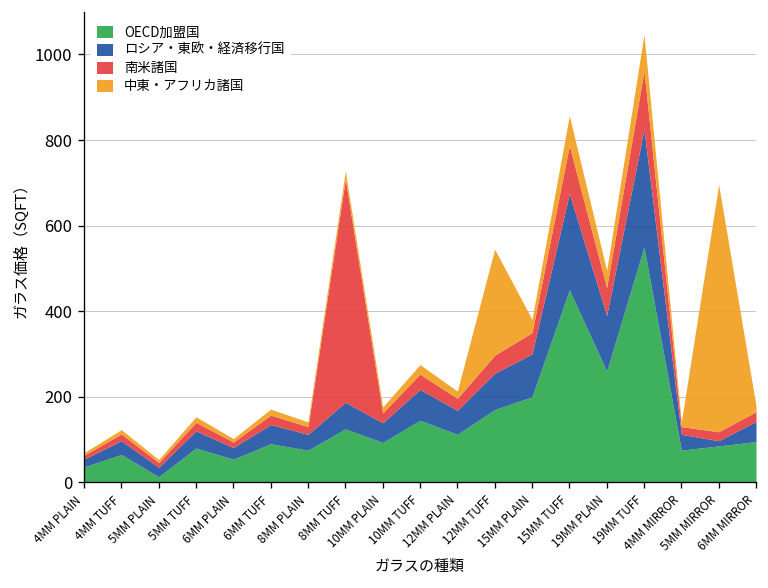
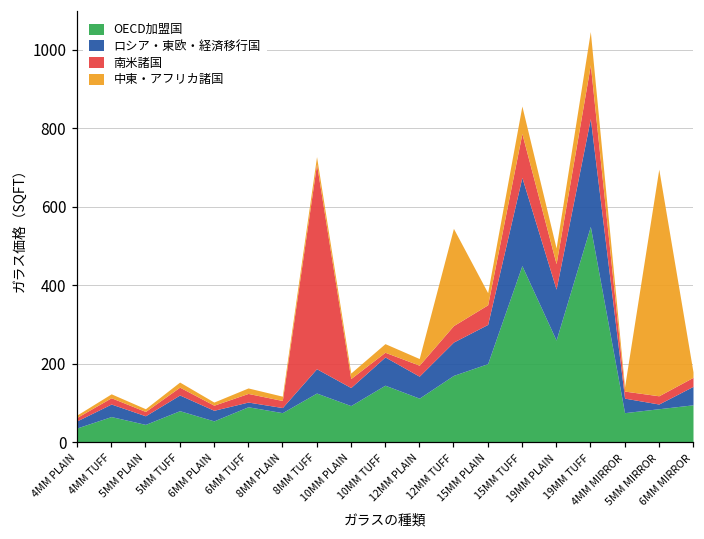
  {
    "OECD加盟国": {
      "4MM PLAIN": 40,
      "4MM TUFF": 70,
-     "5MM PLAIN": 10,
+     "5MM PLAIN": 50,
      "5MM TUFF": 80,
      "6MM PLAIN": 50,
      "6MM TUFF": 90,
      "8MM PLAIN": 80,
      "8MM TUFF": 130,
      "10MM PLAIN": 90,
      "10MM TUFF": 150,
      "12MM PLAIN": 110,
      "12MM TUFF": 170,
      "15MM PLAIN": 200,
      "15MM TUFF": 450,
      "19MM PLAIN": 260,
      "19MM TUFF": 550,
      "4MM MIRROR": 80,
      "5MM MIRROR": 90,
      "6MM MIRROR": 100
    },
    "ロシア・東欧・経済移行国": {
      "4MM PLAIN": 20,
      "4MM TUFF": 30,
      "5MM PLAIN": 20,
      "5MM TUFF": 40,
      "6MM PLAIN": 30,
-     "6MM TUFF": 50,
-     "8MM PLAIN": 40,
+     "6MM TUFF": 10,
+     "8MM PLAIN": 10,
      "8MM TUFF": 60,
      "10MM PLAIN": 50,
      "10MM TUFF": 70,
      "12MM PLAIN": 60,
      "12MM TUFF": 90,
      "15MM PLAIN": 100,
      "15MM TUFF": 230,
      "19MM PLAIN": 130,
      "19MM TUFF": 280,
      "4MM MIRROR": 40,
      "5MM MIRROR": 10,
      "6MM MIRROR": 50
    },
    "南米諸国": {
      "4MM TUFF": 20,
      "5MM TUFF": 20,
      "6MM PLAIN": 10,
      "6MM TUFF": 20,
      "8MM PLAIN": 20,
      "8MM TUFF": 520,
      "10MM PLAIN": 20,
-     "10MM TUFF": 40,
+     "10MM TUFF": 10,
      "12MM PLAIN": 30,
      "12MM TUFF": 40,
      "15MM PLAIN": 50,
      "15MM TUFF": 110,
      "19MM PLAIN": 70,
      "19MM TUFF": 140,
      "4MM MIRROR": 20,
      "5MM MIRROR": 20,
      "6MM MIRROR": 20
    },
    "中東・アフリカ諸国": {
      "4MM TUFF": 10,
      "5MM TUFF": 10,
      "6MM PLAIN": 10,
      "6MM TUFF": 10,
      "8MM PLAIN": 10,
      "8MM TUFF": 20,
      "10MM PLAIN": 10,
      "10MM TUFF": 20,
      "12MM PLAIN": 20,
      "12MM TUFF": 250,
      "15MM PLAIN": 30,
      "15MM TUFF": 70,
      "19MM PLAIN": 40,
      "19MM TUFF": 90,
      "4MM MIRROR": 10,
      "5MM MIRROR": 580,
      "6MM MIRROR": 10
    }
  }
